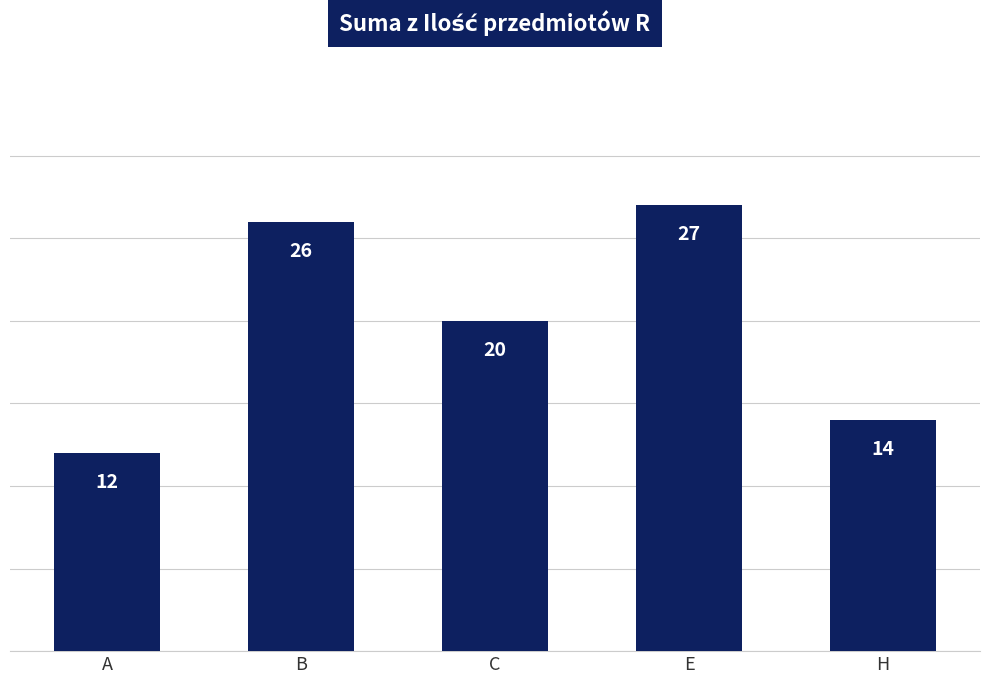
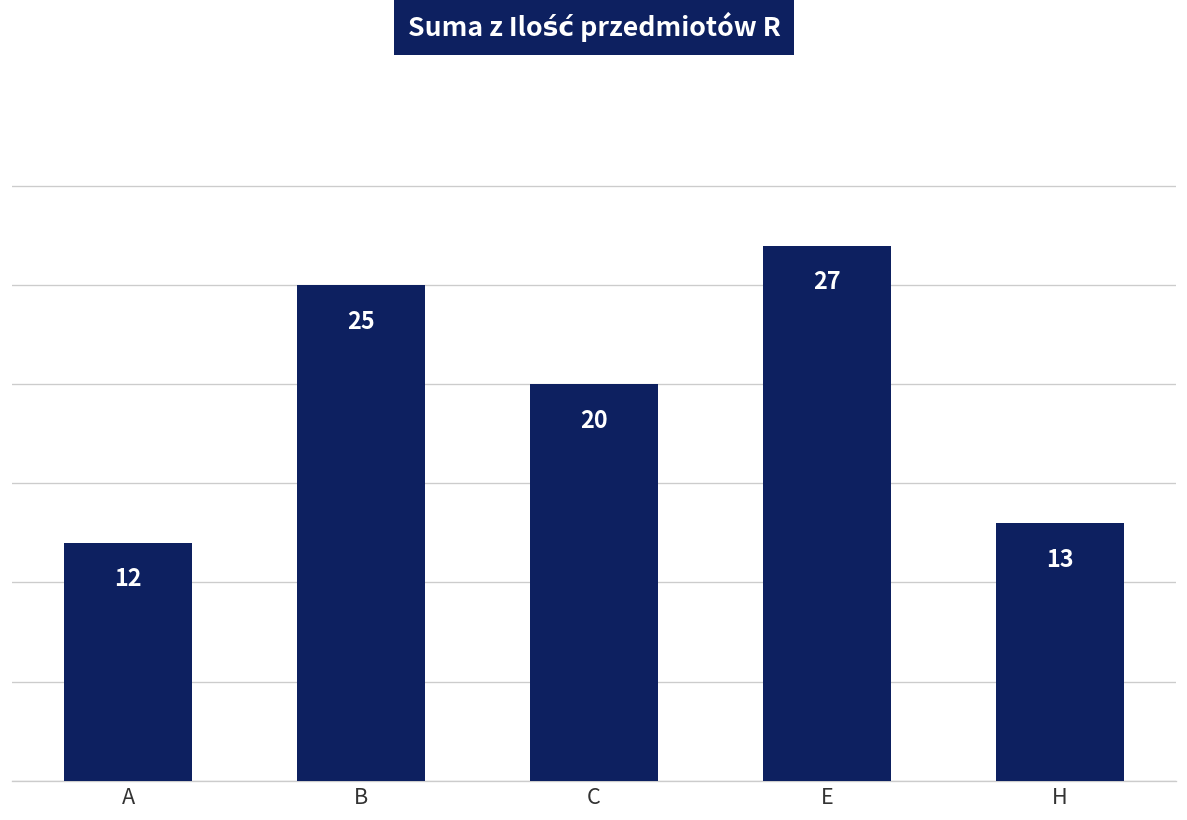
  {
    "A": 12,
-   "B": 26,
+   "B": 25,
    "C": 20,
    "E": 27,
-   "H": 14
+   "H": 13
  }
